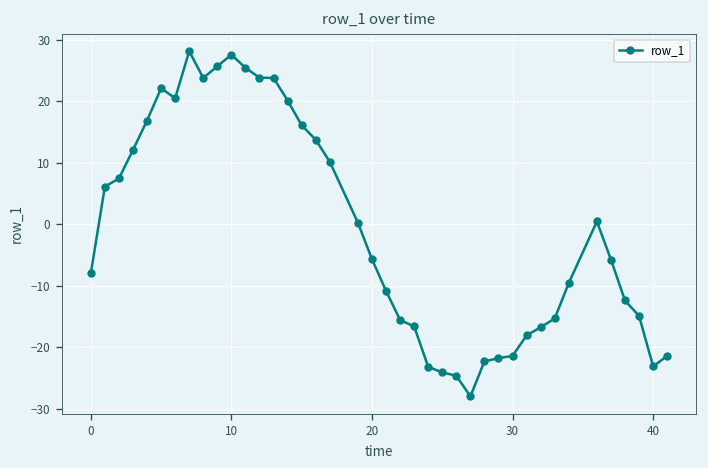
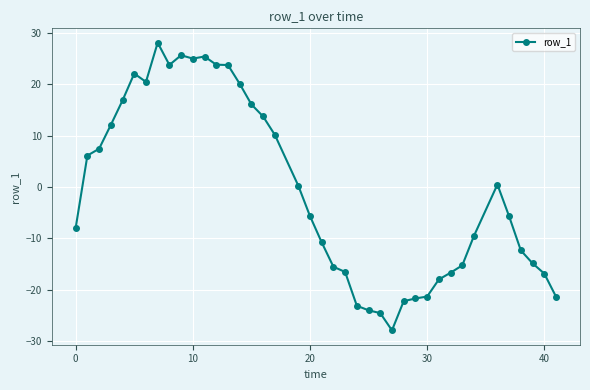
  {
    "0": -8,
-   "10": 28,
+   "10": 25,
    "20": -6,
    "30": -21,
-   "40": -23
+   "40": -17
  }
